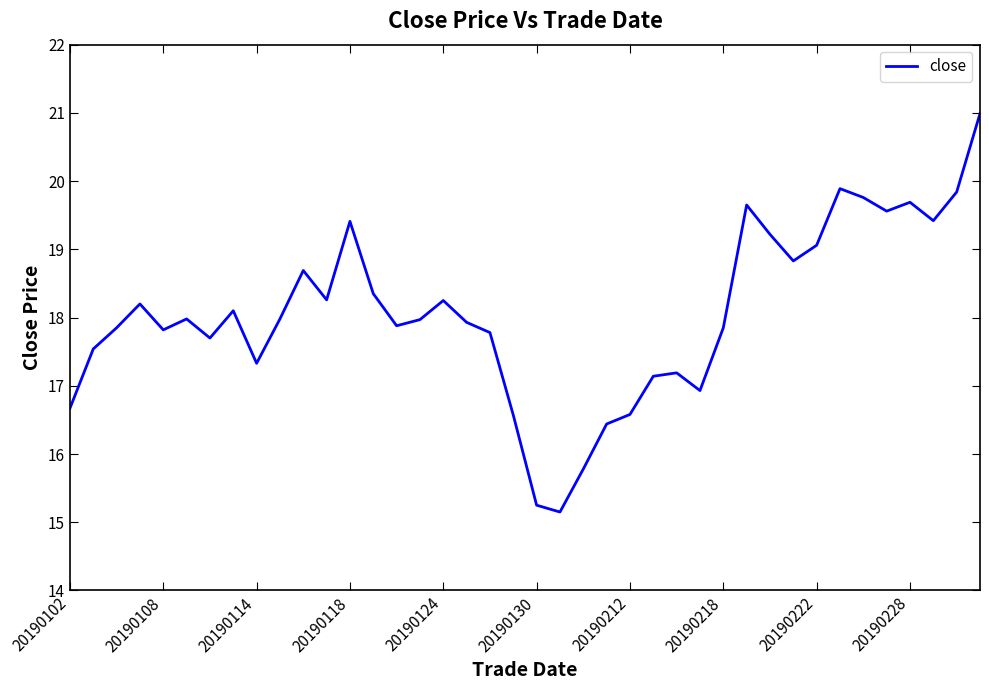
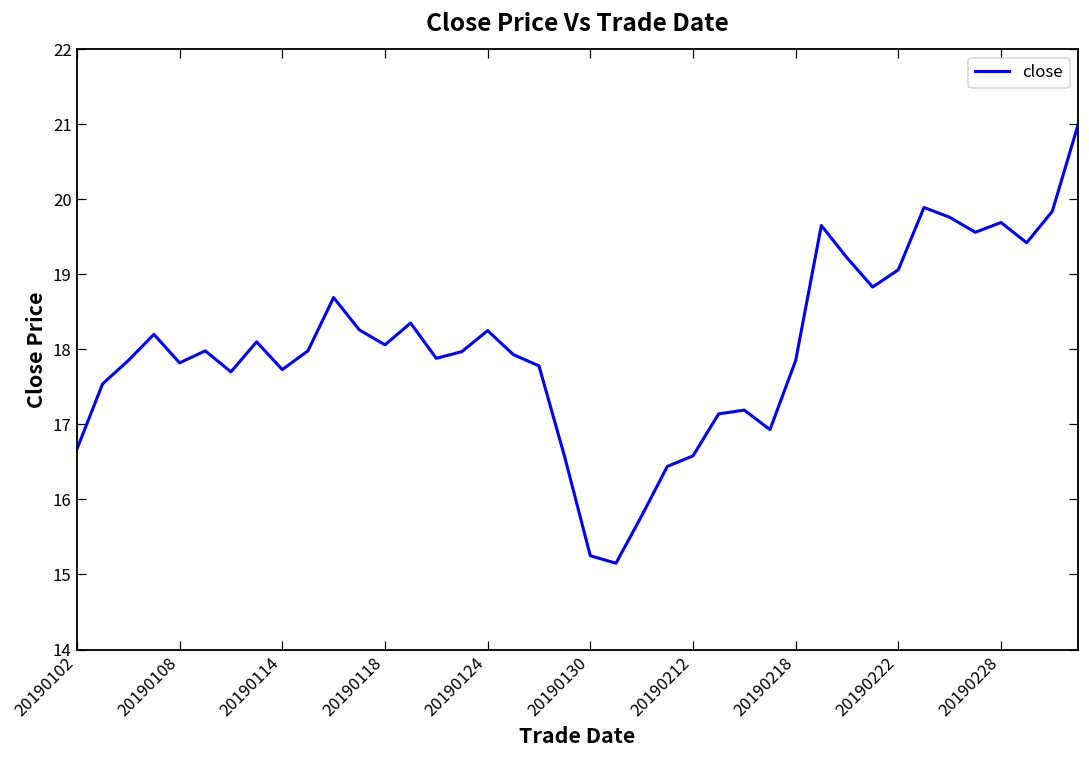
  {
    "20190102": 16.7,
    "20190108": 17.8,
-   "20190114": 17.3,
-   "20190118": 19.4,
+   "20190114": 17.7,
+   "20190118": 18.1,
    "20190124": 18.3,
    "20190130": 15.3,
    "20190212": 16.6,
    "20190218": 17.9,
    "20190222": 19.1,
    "20190228": 19.7
  }
